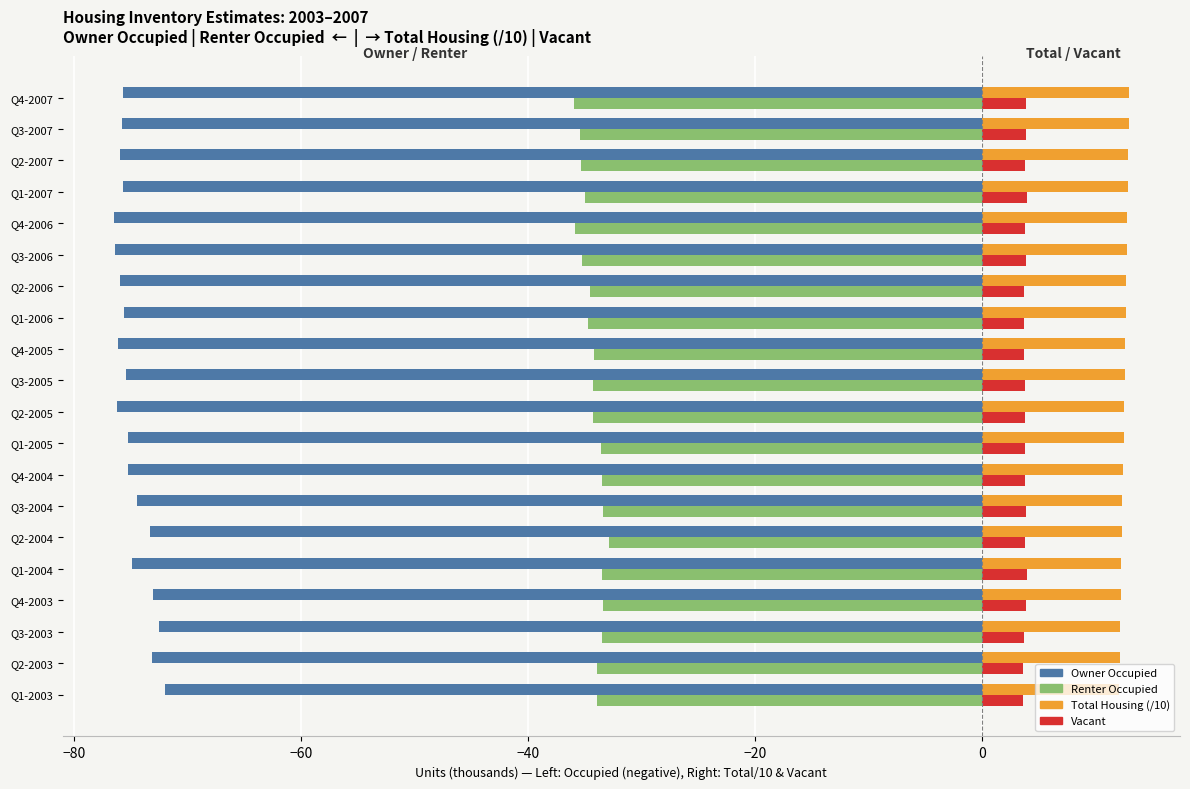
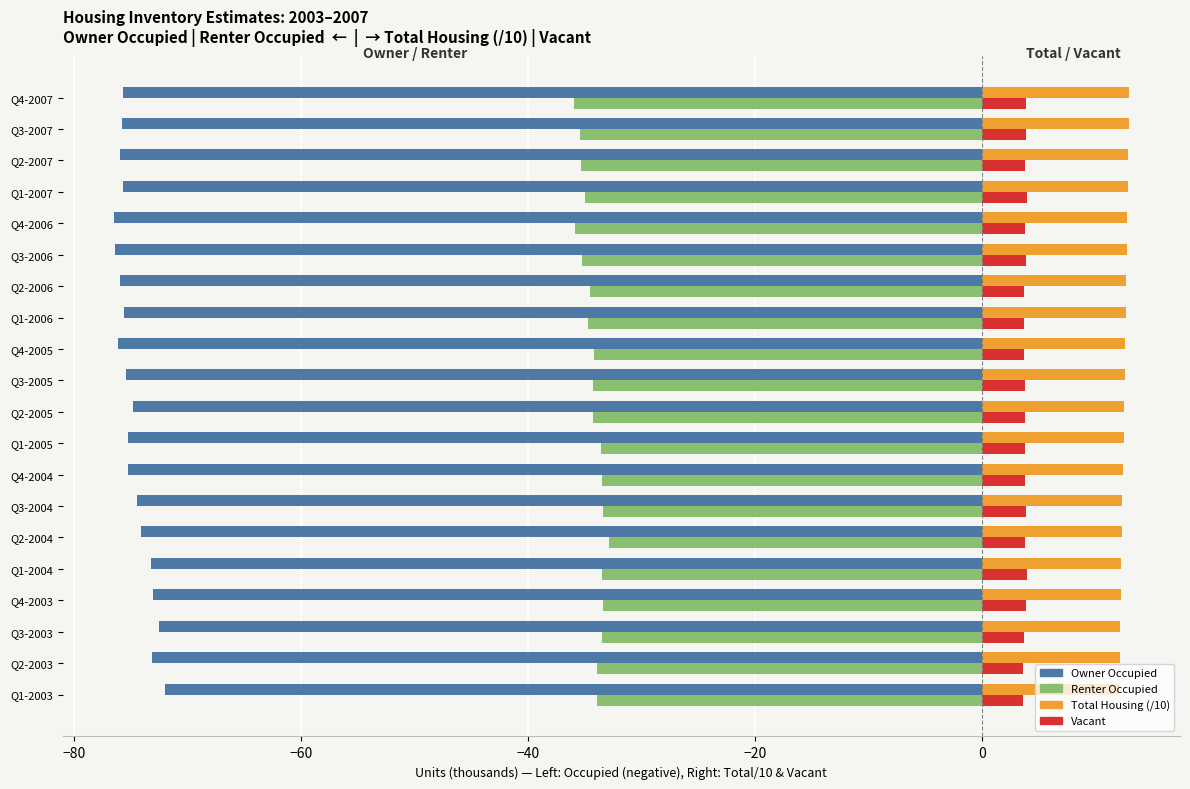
  {
    "Owner Occupied": {
      "Q4-2007": -75.7,
      "Q3-2007": -75.8,
      "Q2-2007": -76.0,
      "Q1-2007": -75.7,
      "Q4-2006": -76.5,
      "Q3-2006": -76.4,
      "Q2-2006": -76.0,
      "Q1-2006": -75.6,
      "Q4-2005": -76.1,
      "Q3-2005": -75.5,
-     "Q2-2005": -76.2,
+     "Q2-2005": -74.8,
      "Q1-2005": -75.3,
      "Q4-2004": -75.2,
      "Q3-2004": -74.5,
-     "Q2-2004": -73.3,
-     "Q1-2004": -74.9,
+     "Q2-2004": -74.1,
+     "Q1-2004": -73.3,
      "Q4-2003": -73.1,
      "Q3-2003": -72.6,
      "Q2-2003": -73.2,
      "Q1-2003": -72.0
    },
    "Renter Occupied": {
      "Q4-2007": -36.0,
      "Q3-2007": -35.4,
      "Q2-2007": -35.4,
      "Q1-2007": -35.0,
      "Q4-2006": -35.8,
      "Q3-2006": -35.3,
      "Q2-2006": -34.6,
      "Q1-2006": -34.8,
      "Q4-2005": -34.2,
      "Q3-2005": -34.3,
      "Q2-2005": -34.3,
      "Q1-2005": -33.6,
      "Q4-2004": -33.5,
      "Q3-2004": -33.4,
      "Q2-2004": -32.9,
      "Q1-2004": -33.5,
      "Q4-2003": -33.4,
      "Q3-2003": -33.5,
      "Q2-2003": -33.9,
      "Q1-2003": -33.9
    },
    "Total Housing (/10)": {
      "Q4-2007": 13.0,
      "Q3-2007": 12.9,
      "Q2-2007": 12.9,
      "Q1-2007": 12.8,
      "Q4-2006": 12.8,
      "Q3-2006": 12.8,
      "Q2-2006": 12.7,
      "Q1-2006": 12.7,
      "Q4-2005": 12.6,
      "Q3-2005": 12.6,
      "Q2-2005": 12.5,
      "Q1-2005": 12.5,
      "Q4-2004": 12.4,
      "Q3-2004": 12.4,
      "Q2-2004": 12.3,
      "Q1-2004": 12.3,
      "Q4-2003": 12.2,
      "Q3-2003": 12.2,
      "Q2-2003": 12.1
    },
    "Vacant": {
      "Q4-2007": 3.9,
      "Q3-2007": 3.9,
      "Q2-2007": 3.8,
      "Q1-2007": 4.0,
      "Q4-2006": 3.8,
      "Q3-2006": 3.8,
      "Q2-2006": 3.7,
      "Q1-2006": 3.7,
      "Q4-2005": 3.7,
      "Q3-2005": 3.8,
      "Q2-2005": 3.8,
      "Q1-2005": 3.8,
      "Q4-2004": 3.8,
      "Q3-2004": 3.8,
      "Q2-2004": 3.8,
      "Q1-2004": 3.9,
      "Q4-2003": 3.8,
      "Q3-2003": 3.7,
      "Q2-2003": 3.6,
      "Q1-2003": 3.6
    }
  }
